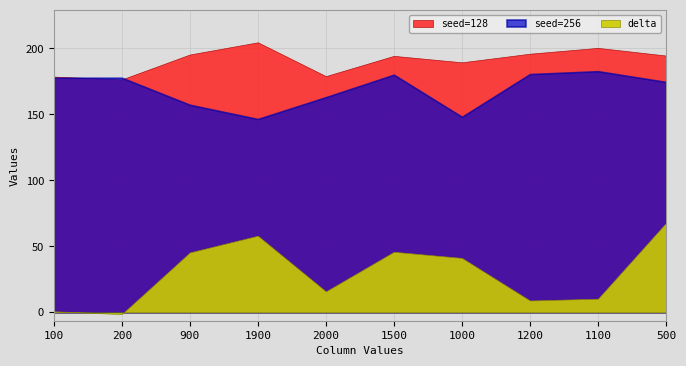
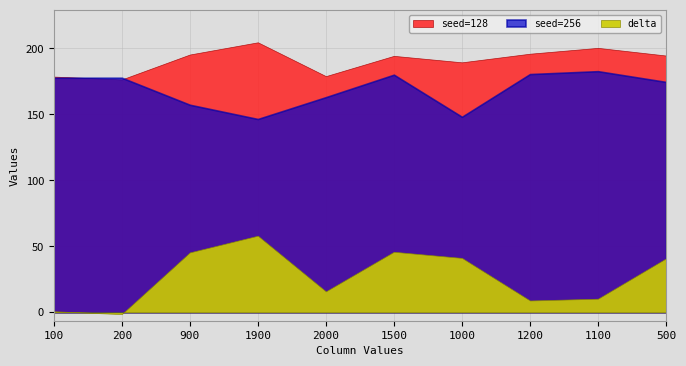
  {
    "seed=128": {
      "900": 195,
      "1900": 205,
      "2000": 179,
      "1500": 194,
      "1000": 189,
      "1200": 196,
      "1100": 200,
      "500": 195
    },
    "seed=256": {
      "900": 157,
      "1900": 147,
      "2000": 163,
      "1500": 180,
      "1000": 148,
      "1200": 181,
      "1100": 183,
      "500": 175
    },
    "delta": {
      "900": 45,
      "1900": 58,
      "2000": 16,
      "1500": 46,
      "1000": 41,
      "1200": 9,
      "1100": 10,
-     "500": 68
+     "500": 41
    }
  }
